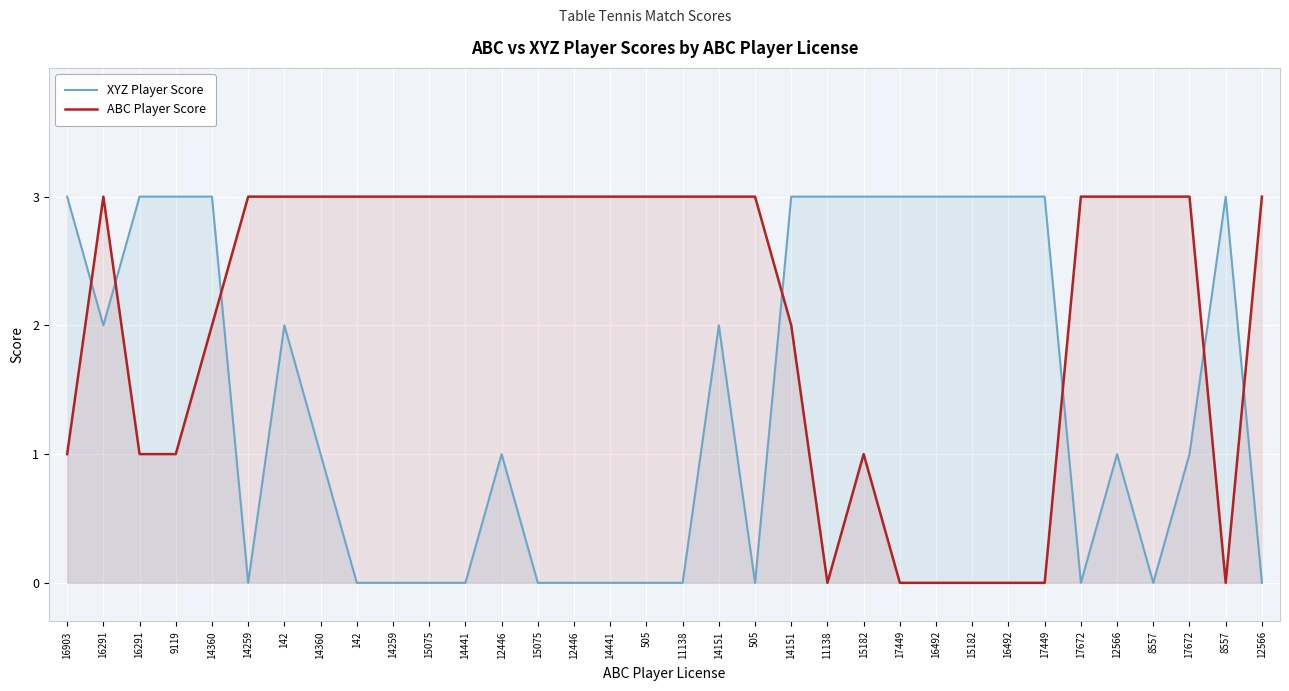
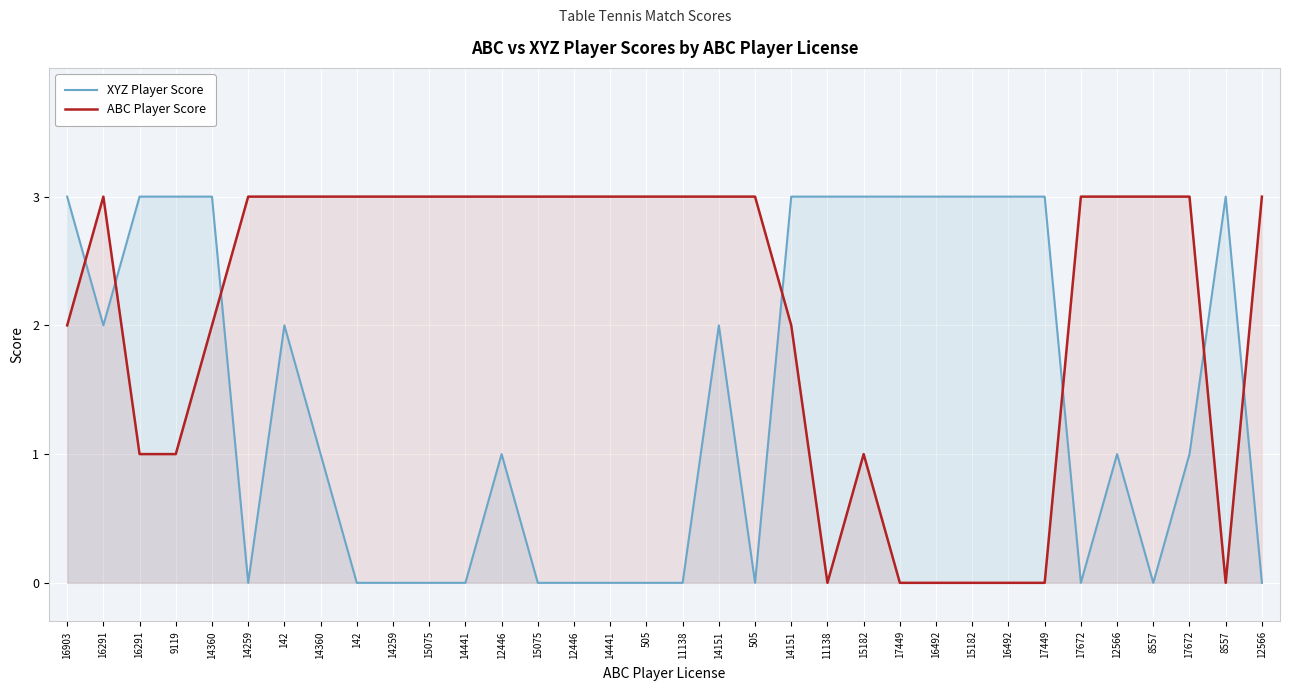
  {
    "XYZ Player Score": {
      "16903": 3,
      "9119": 3
    },
    "ABC Player Score": {
-     "16903": 1,
+     "16903": 2,
      "9119": 1
    }
  }
